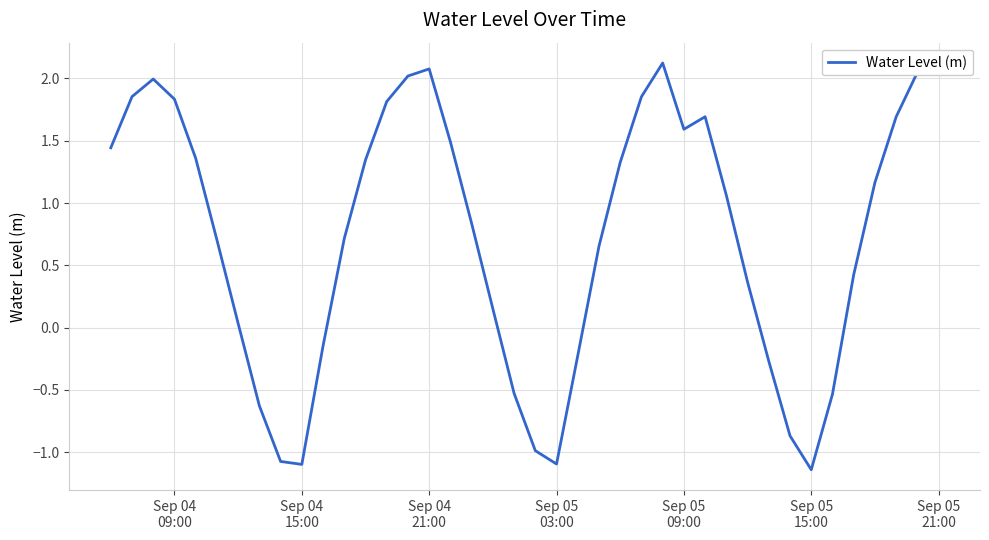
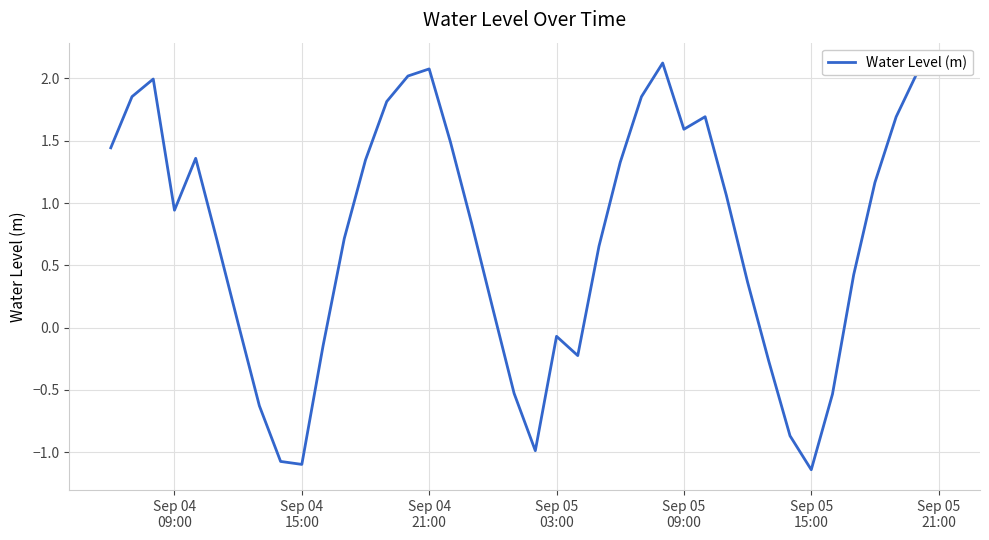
  {
-   "Sep 04 09:00": 1.83,
+   "Sep 04 09:00": 0.94,
    "Sep 04 15:00": -1.10,
    "Sep 04 21:00": 2.08,
-   "Sep 05 03:00": -1.09,
+   "Sep 05 03:00": -0.07,
    "Sep 05 09:00": 1.59,
    "Sep 05 15:00": -1.14
  }
